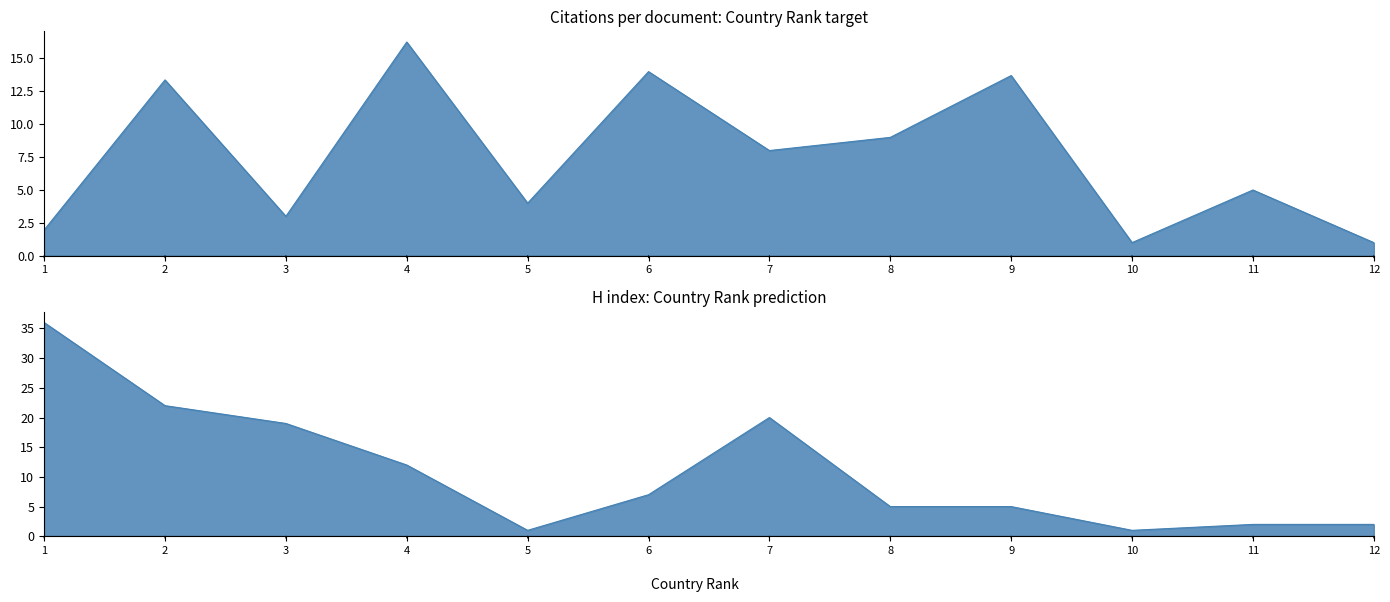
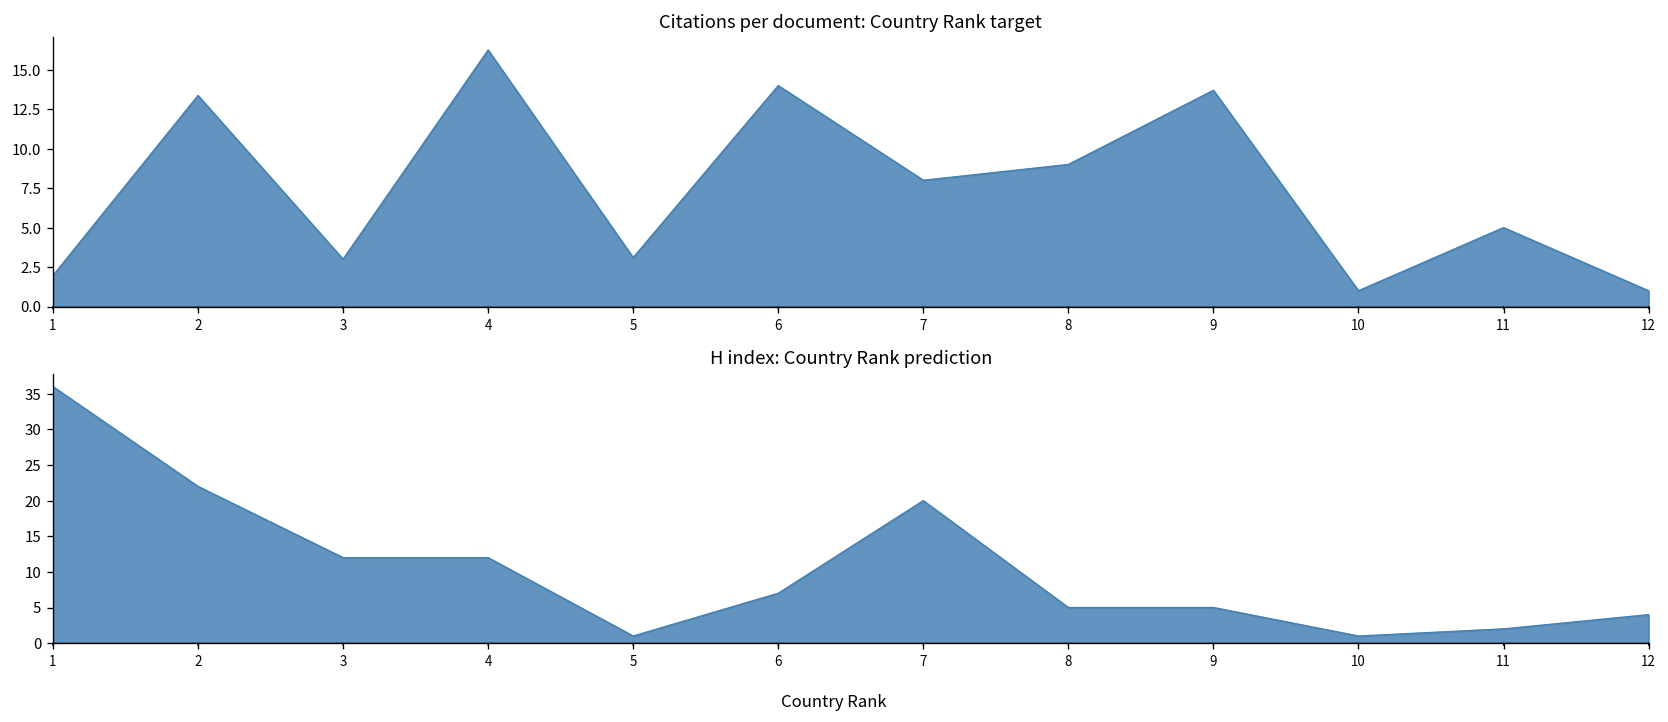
  {
    "Citations per document: Country Rank target": {
      "1": 2.0,
      "2": 13.4,
      "3": 3.0,
      "4": 16.3,
-     "5": 4.0,
+     "5": 3.1,
      "6": 14.0,
      "7": 8.0,
      "8": 9.0,
      "9": 13.7,
      "10": 1.0,
      "11": 5.0,
      "12": 1.0
    },
    "H index: Country Rank prediction": {
      "1": 36,
      "2": 22,
-     "3": 19,
+     "3": 12,
      "4": 12,
      "5": 1,
      "6": 7,
      "7": 20,
      "8": 5,
      "9": 5,
      "10": 1,
      "11": 2,
-     "12": 2
+     "12": 4
    }
  }
